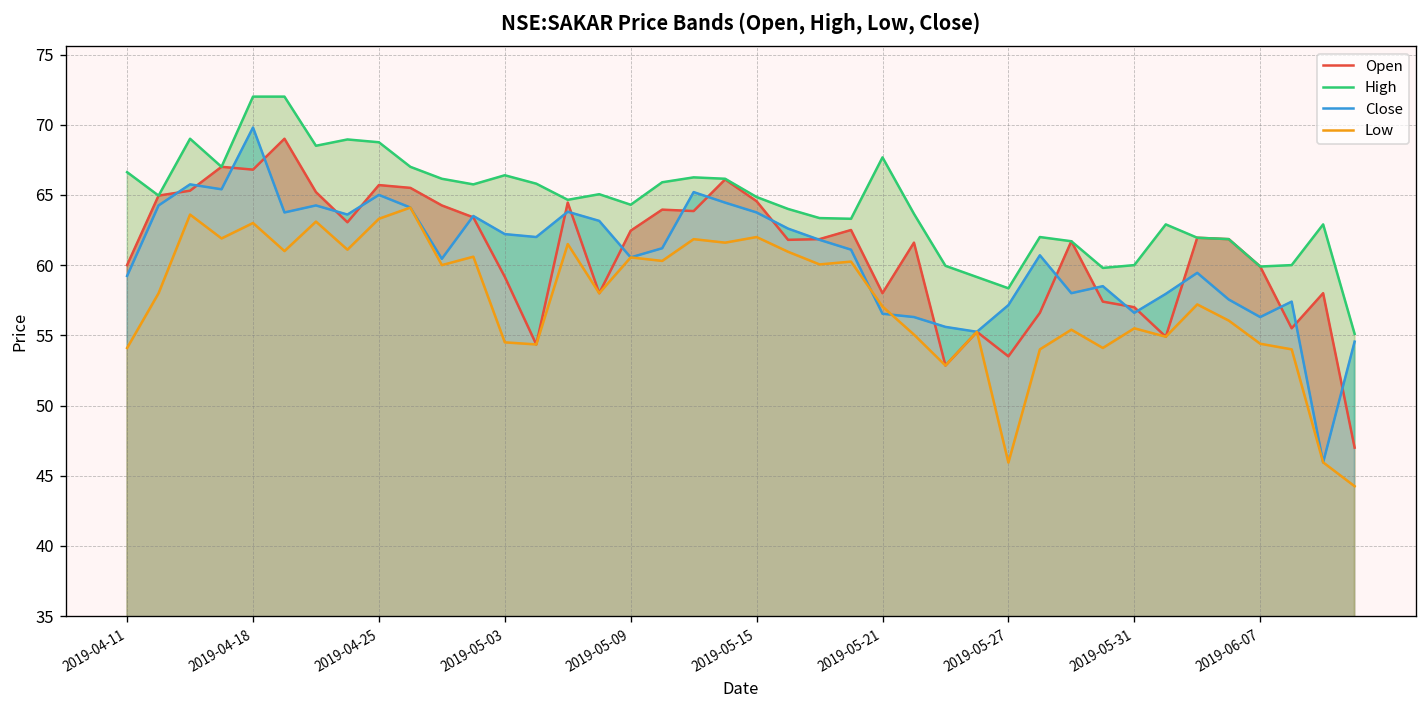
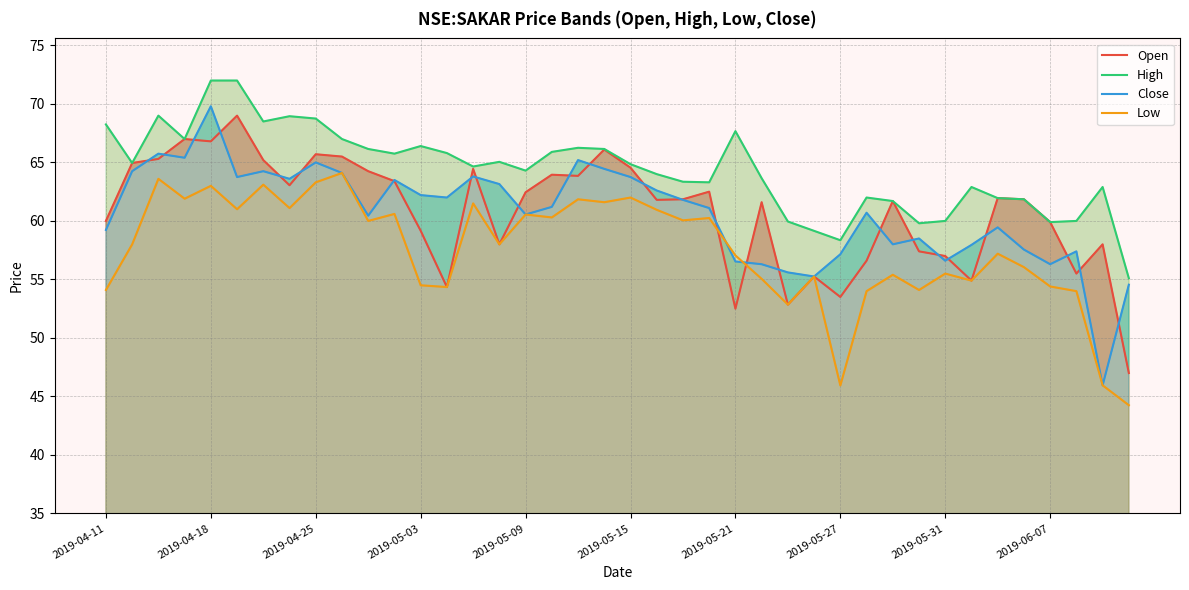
  {
    "Open": {
      "2019-04-11": 60.0,
      "2019-04-18": 66.8,
      "2019-04-25": 65.7,
      "2019-05-03": 59.2,
      "2019-05-09": 62.5,
      "2019-05-15": 64.6,
-     "2019-05-21": 58.0,
+     "2019-05-21": 52.5,
      "2019-05-27": 53.5,
      "2019-05-31": 57.0
    },
    "High": {
-     "2019-04-11": 66.6,
+     "2019-04-11": 68.3,
      "2019-04-18": 72.0,
      "2019-04-25": 68.8,
      "2019-05-03": 66.4,
      "2019-05-09": 64.3,
      "2019-05-15": 64.8,
      "2019-05-21": 67.7,
      "2019-05-27": 58.3,
      "2019-05-31": 60.0
    },
    "Close": {
      "2019-04-11": 59.2,
      "2019-04-18": 69.8,
      "2019-04-25": 65.0,
      "2019-05-03": 62.2,
      "2019-05-15": 63.8,
      "2019-05-21": 56.5,
      "2019-05-27": 57.2,
      "2019-05-31": 56.6,
      "2019-06-07": 56.3
    },
    "Low": {
      "2019-04-11": 54.1,
      "2019-04-18": 63.0,
      "2019-04-25": 63.3,
      "2019-05-03": 54.5,
      "2019-05-15": 62.0,
      "2019-05-21": 57.0,
      "2019-05-27": 45.9,
      "2019-05-31": 55.5,
      "2019-06-07": 54.4
    }
  }
